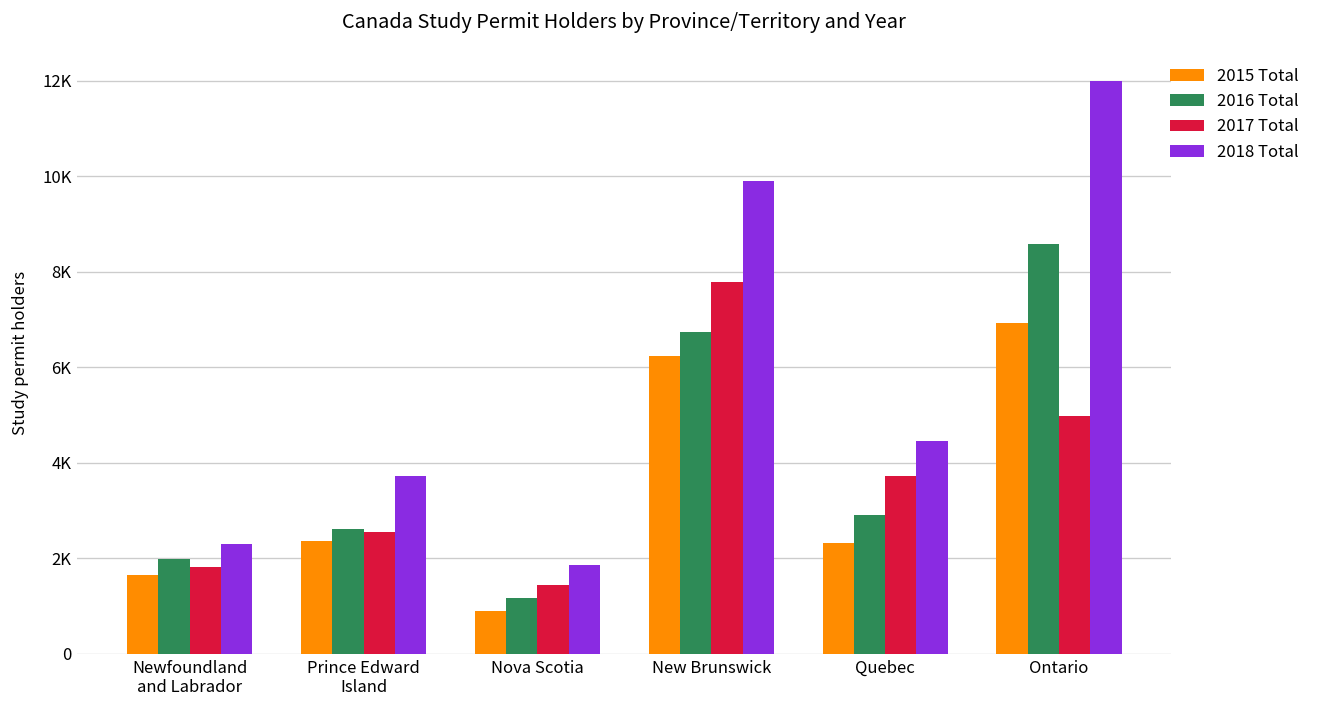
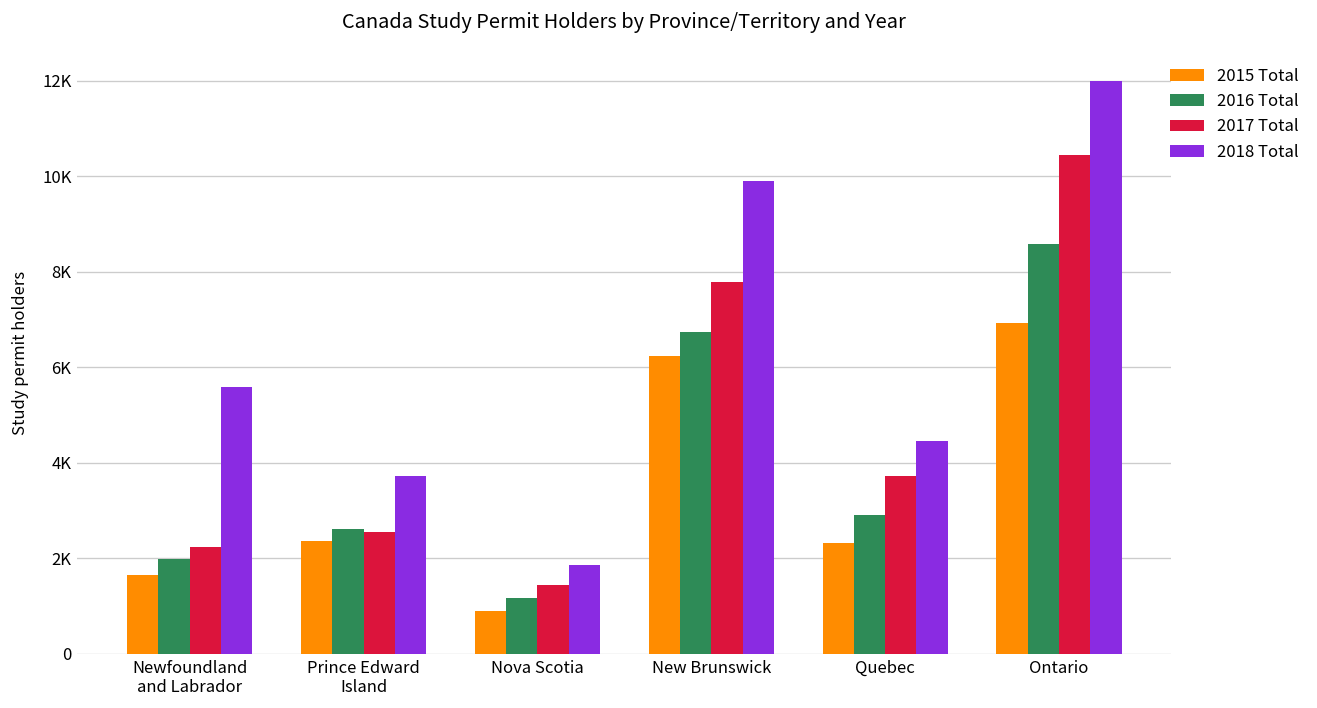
  {
    "2015 Total": {
      "Newfoundland and Labrador": 1600,
      "Prince Edward Island": 2400,
      "Nova Scotia": 900,
      "New Brunswick": 6200,
      "Quebec": 2300,
      "Ontario": 6900
    },
    "2016 Total": {
      "Newfoundland and Labrador": 2000,
      "Prince Edward Island": 2600,
      "Nova Scotia": 1200,
      "New Brunswick": 6700,
      "Quebec": 2900,
      "Ontario": 8600
    },
    "2017 Total": {
-     "Newfoundland and Labrador": 1800,
+     "Newfoundland and Labrador": 2200,
      "Prince Edward Island": 2600,
      "Nova Scotia": 1400,
      "New Brunswick": 7800,
      "Quebec": 3700,
-     "Ontario": 5000
+     "Ontario": 10500
    },
    "2018 Total": {
-     "Newfoundland and Labrador": 2300,
+     "Newfoundland and Labrador": 5600,
      "Prince Edward Island": 3700,
      "Nova Scotia": 1900,
      "New Brunswick": 9900,
      "Quebec": 4500,
      "Ontario": 12000
    }
  }
